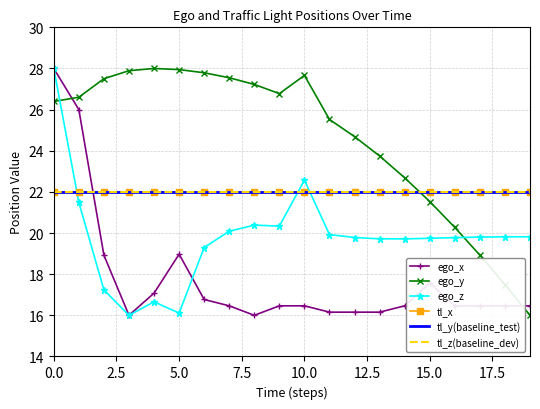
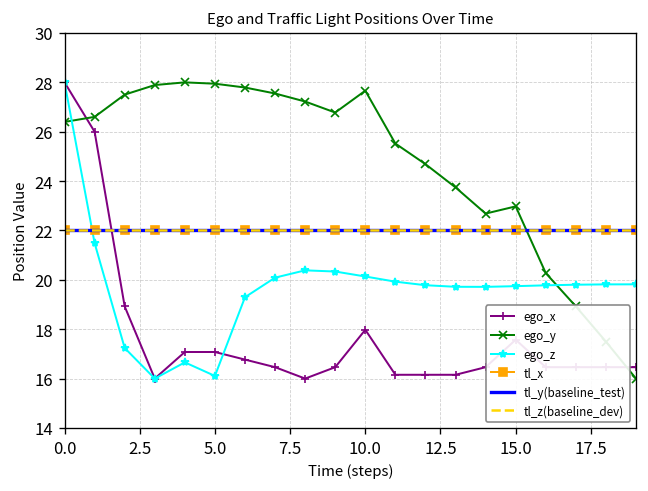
  {
    "ego_x": {
-     "5.0": 19.0,
-     "10.0": 16.5
+     "5.0": 17.1,
+     "10.0": 18.0
    },
    "ego_y": {
      "0.0": 26.4,
      "5.0": 27.9,
      "10.0": 27.7,
-     "15.0": 21.5
+     "15.0": 23.0
    },
    "ego_z": {
      "5.0": 16.1,
-     "10.0": 22.6,
+     "10.0": 20.1,
      "15.0": 19.7
    },
    "tl_z(baseline_dev)": {
      "0.0": 22.0,
      "5.0": 22.0,
      "10.0": 22.0,
      "15.0": 22.0
    }
  }
